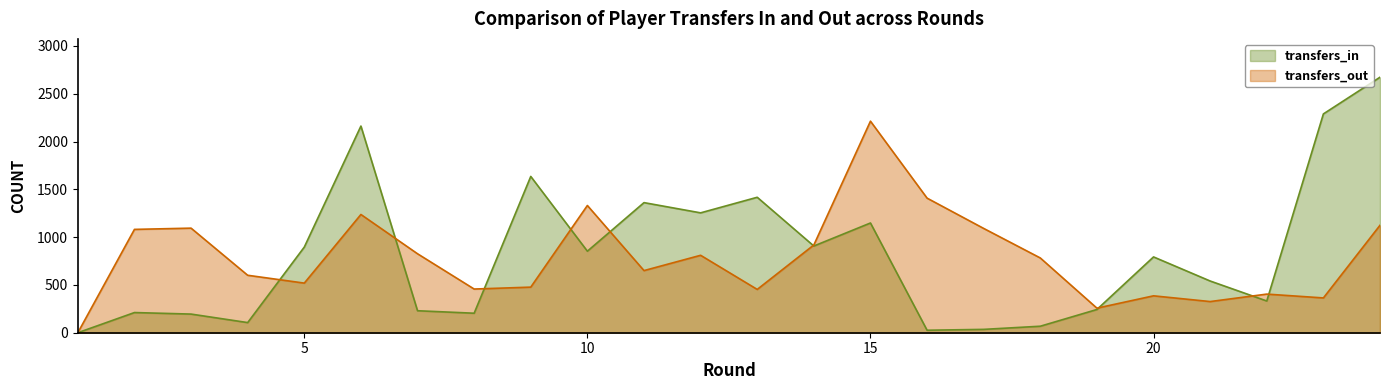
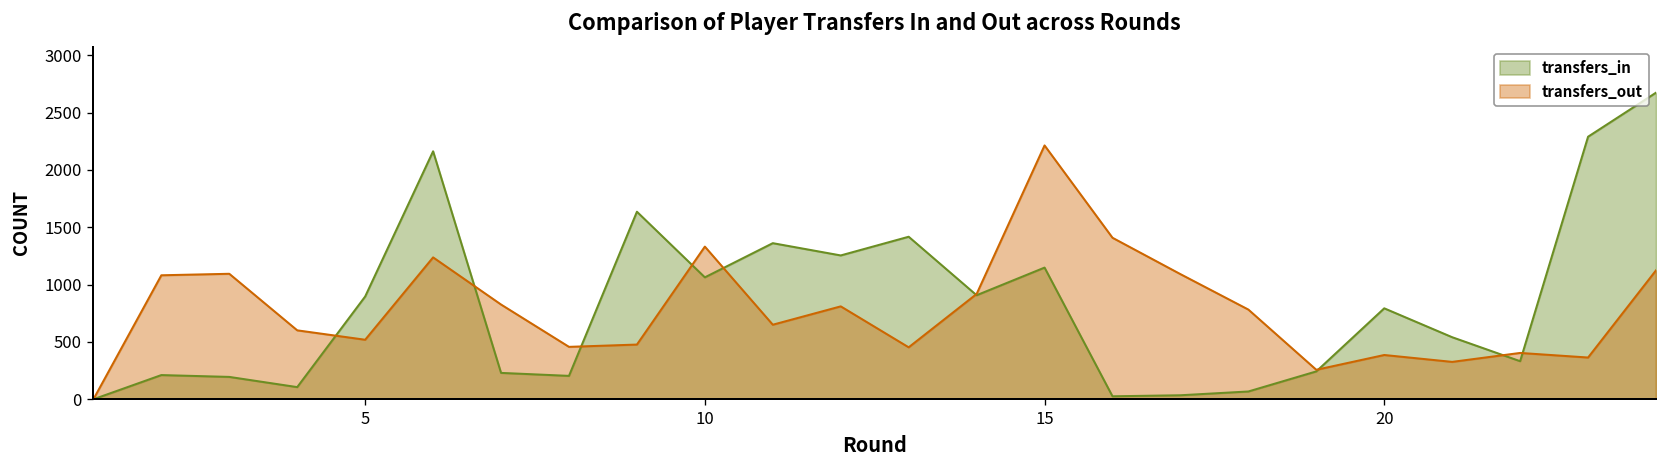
  {
    "transfers_in": {
      "5": 900,
-     "10": 900,
+     "10": 1100,
      "15": 1100,
      "20": 800
    },
    "transfers_out": {
      "5": 500,
      "10": 1300,
      "15": 2200,
      "20": 400
    }
  }
